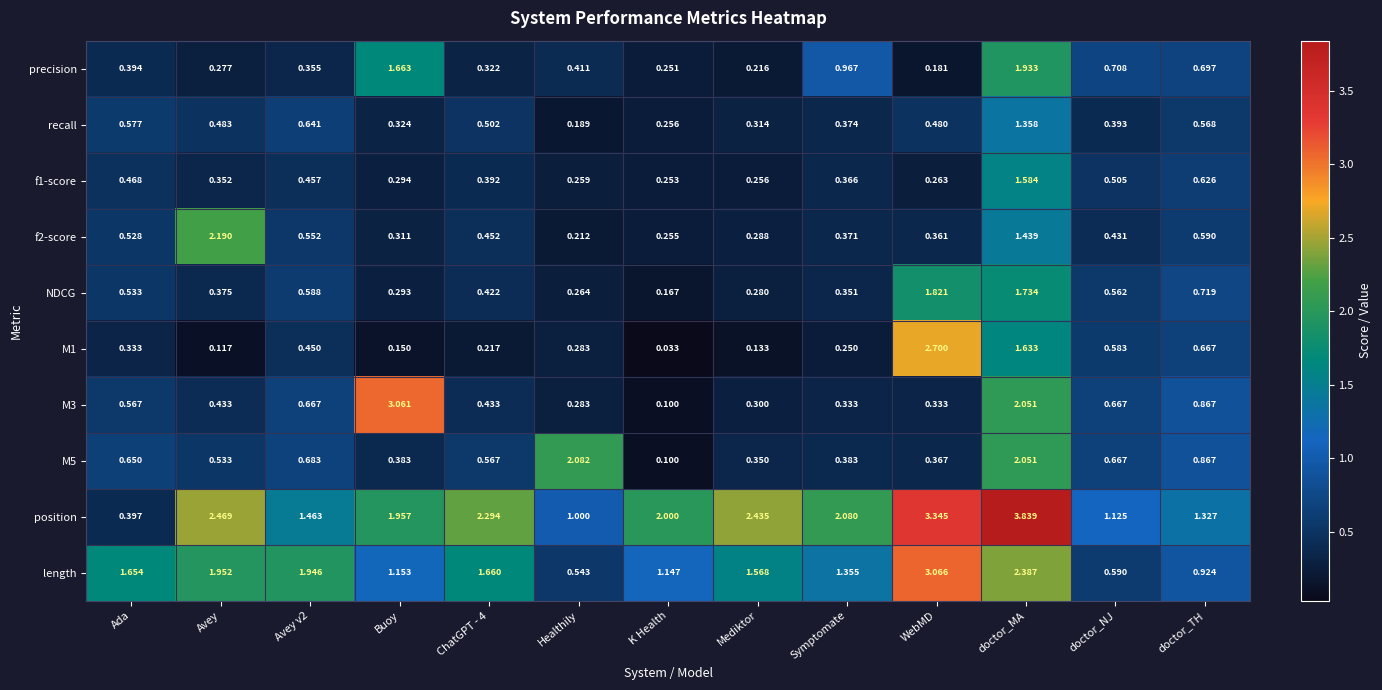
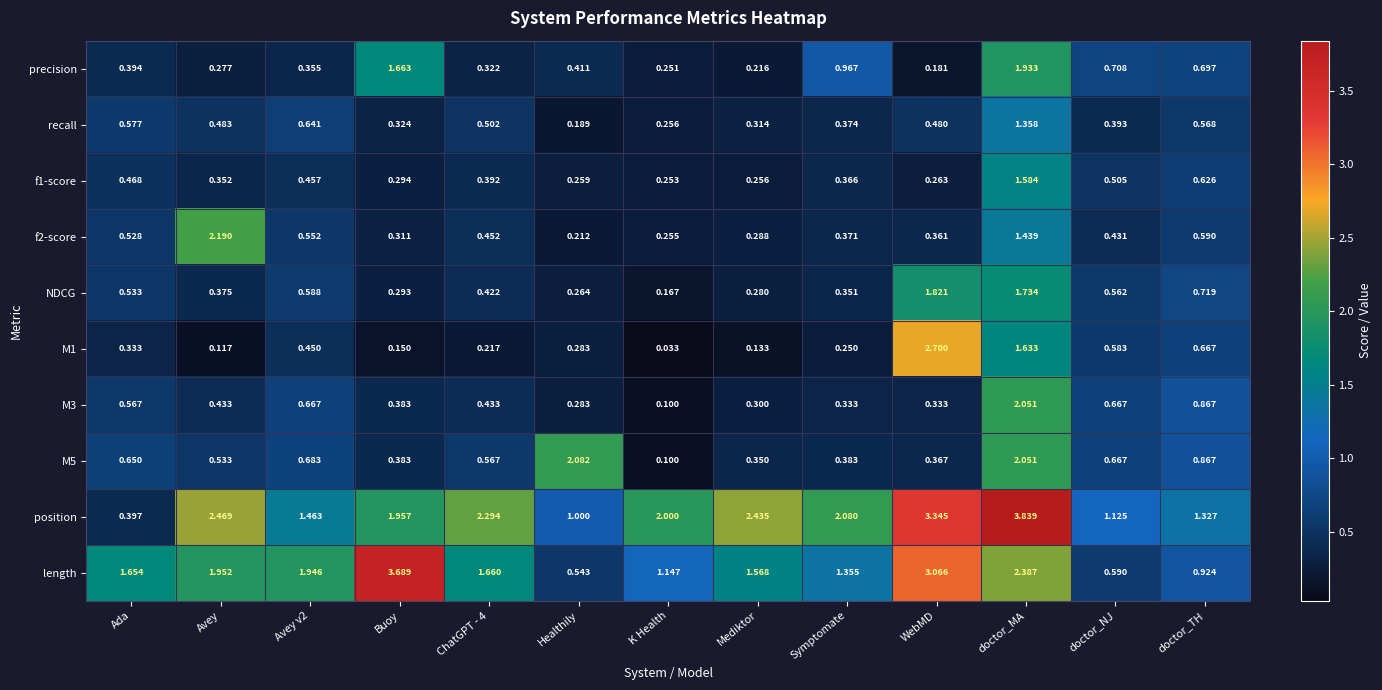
  {
    "precision": {
      "Ada": 0.394,
      "Avey": 0.277,
      "Avey v2": 0.355,
      "Buoy": 1.663,
      "ChatGPT - 4": 0.322,
      "Healthily": 0.411,
      "K Health": 0.251,
      "Mediktor": 0.216,
      "Symptomate": 0.967,
      "WebMD": 0.181,
      "doctor_MA": 1.933,
      "doctor_NJ": 0.708,
      "doctor_TH": 0.697
    },
    "recall": {
      "Ada": 0.577,
      "Avey": 0.483,
      "Avey v2": 0.641,
      "Buoy": 0.324,
      "ChatGPT - 4": 0.502,
      "Healthily": 0.189,
      "K Health": 0.256,
      "Mediktor": 0.314,
      "Symptomate": 0.374,
      "WebMD": 0.480,
      "doctor_MA": 1.358,
      "doctor_NJ": 0.393,
      "doctor_TH": 0.568
    },
    "f1-score": {
      "Ada": 0.468,
      "Avey": 0.352,
      "Avey v2": 0.457,
      "Buoy": 0.294,
      "ChatGPT - 4": 0.392,
      "Healthily": 0.259,
      "K Health": 0.253,
      "Mediktor": 0.256,
      "Symptomate": 0.366,
      "WebMD": 0.263,
      "doctor_MA": 1.584,
      "doctor_NJ": 0.505,
      "doctor_TH": 0.626
    },
    "f2-score": {
      "Ada": 0.528,
      "Avey": 2.190,
      "Avey v2": 0.552,
      "Buoy": 0.311,
      "ChatGPT - 4": 0.452,
      "Healthily": 0.212,
      "K Health": 0.255,
      "Mediktor": 0.288,
      "Symptomate": 0.371,
      "WebMD": 0.361,
      "doctor_MA": 1.439,
      "doctor_NJ": 0.431,
      "doctor_TH": 0.590
    },
    "NDCG": {
      "Ada": 0.533,
      "Avey": 0.375,
      "Avey v2": 0.588,
      "Buoy": 0.293,
      "ChatGPT - 4": 0.422,
      "Healthily": 0.264,
      "K Health": 0.167,
      "Mediktor": 0.280,
      "Symptomate": 0.351,
      "WebMD": 1.821,
      "doctor_MA": 1.734,
      "doctor_NJ": 0.562,
      "doctor_TH": 0.719
    },
    "M1": {
      "Ada": 0.333,
      "Avey": 0.117,
      "Avey v2": 0.450,
      "Buoy": 0.150,
      "ChatGPT - 4": 0.217,
      "Healthily": 0.283,
      "K Health": 0.033,
      "Mediktor": 0.133,
      "Symptomate": 0.250,
      "WebMD": 2.700,
      "doctor_MA": 1.633,
      "doctor_NJ": 0.583,
      "doctor_TH": 0.667
    },
    "M3": {
      "Ada": 0.567,
      "Avey": 0.433,
      "Avey v2": 0.667,
-     "Buoy": 3.061,
+     "Buoy": 0.383,
      "ChatGPT - 4": 0.433,
      "Healthily": 0.283,
      "K Health": 0.100,
      "Mediktor": 0.300,
      "Symptomate": 0.333,
      "WebMD": 0.333,
      "doctor_MA": 2.051,
      "doctor_NJ": 0.667,
      "doctor_TH": 0.867
    },
    "M5": {
      "Ada": 0.650,
      "Avey": 0.533,
      "Avey v2": 0.683,
      "Buoy": 0.383,
      "ChatGPT - 4": 0.567,
      "Healthily": 2.082,
      "K Health": 0.100,
      "Mediktor": 0.350,
      "Symptomate": 0.383,
      "WebMD": 0.367,
      "doctor_MA": 2.051,
      "doctor_NJ": 0.667,
      "doctor_TH": 0.867
    },
    "position": {
      "Ada": 0.397,
      "Avey": 2.469,
      "Avey v2": 1.463,
      "Buoy": 1.957,
      "ChatGPT - 4": 2.294,
      "Healthily": 1.000,
      "K Health": 2.000,
      "Mediktor": 2.435,
      "Symptomate": 2.080,
      "WebMD": 3.345,
      "doctor_MA": 3.839,
      "doctor_NJ": 1.125,
      "doctor_TH": 1.327
    },
    "length": {
      "Ada": 1.654,
      "Avey": 1.952,
      "Avey v2": 1.946,
-     "Buoy": 1.153,
+     "Buoy": 3.689,
      "ChatGPT - 4": 1.660,
      "Healthily": 0.543,
      "K Health": 1.147,
      "Mediktor": 1.568,
      "Symptomate": 1.355,
      "WebMD": 3.066,
      "doctor_MA": 2.387,
      "doctor_NJ": 0.590,
      "doctor_TH": 0.924
    }
  }
